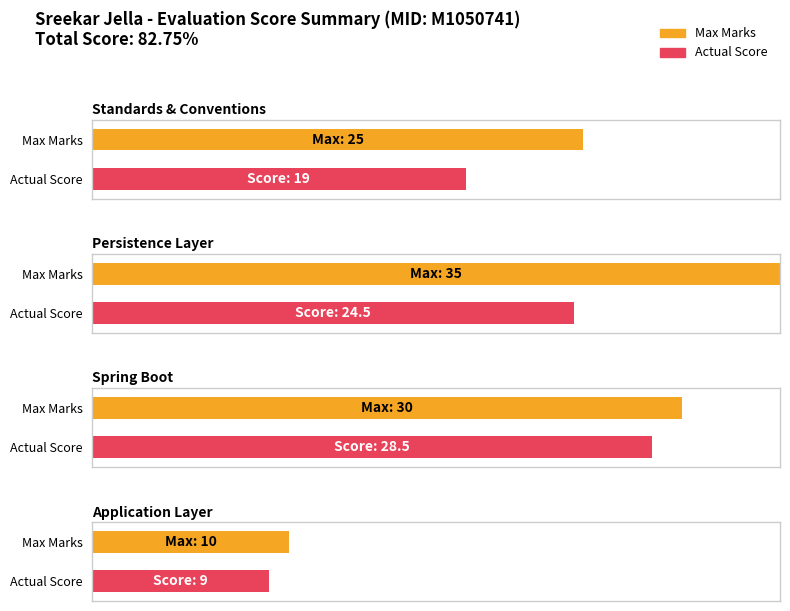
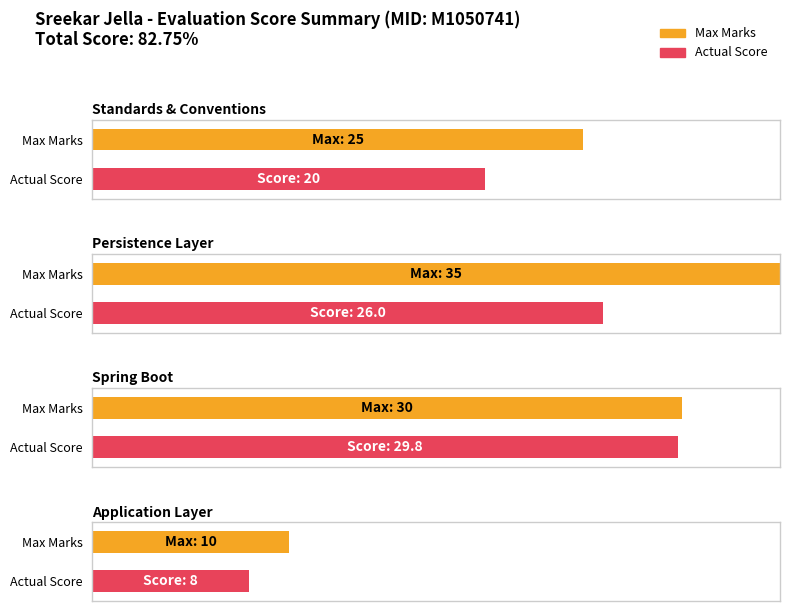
  {
    "Standards & Conventions": {
      "Max Marks": 25,
-     "Actual Score": 19
+     "Actual Score": 20
    },
    "Persistence Layer": {
      "Max Marks": 35,
-     "Actual Score": 24.5
+     "Actual Score": 26.0
    },
    "Spring Boot": {
      "Max Marks": 30,
-     "Actual Score": 28.5
+     "Actual Score": 29.8
    },
    "Application Layer": {
      "Max Marks": 10,
-     "Actual Score": 9
+     "Actual Score": 8
    }
  }
